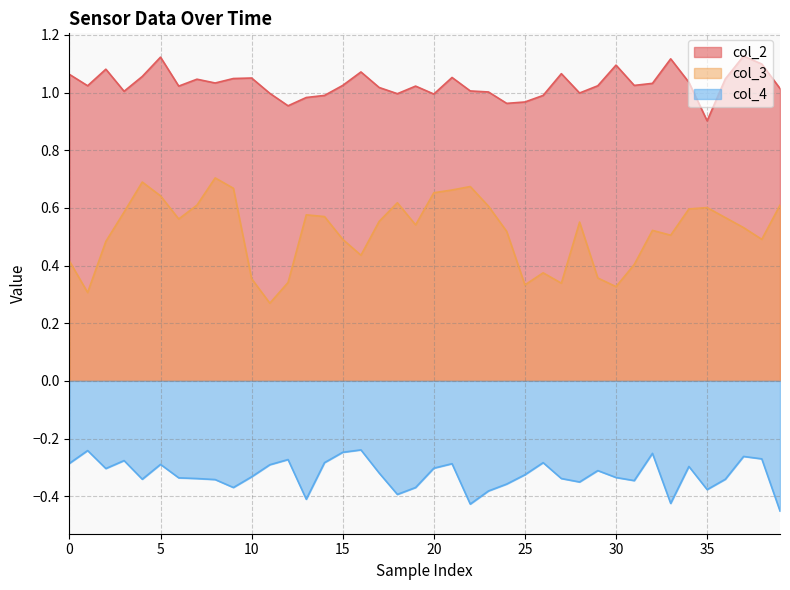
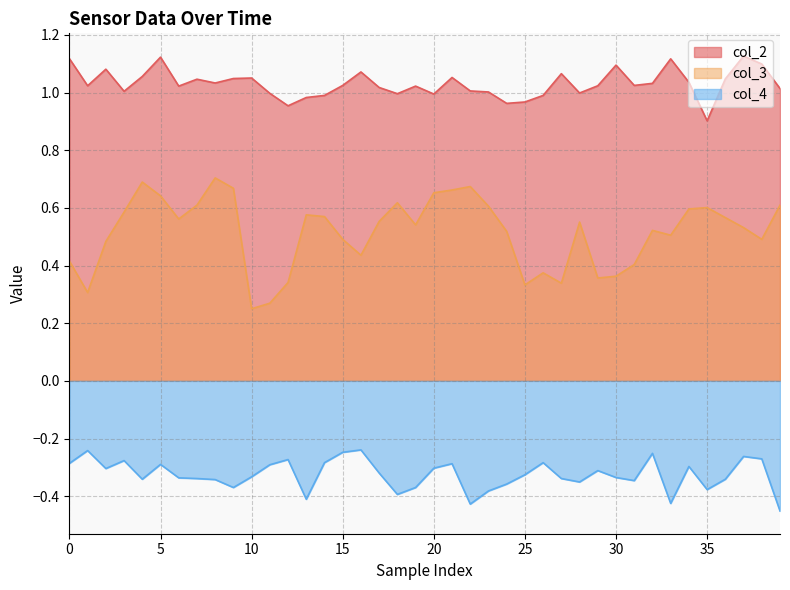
  {
    "col_2": {
-     "0": 1.06,
+     "0": 1.12,
      "5": 1.12,
      "10": 1.05,
      "15": 1.03,
      "20": 1.00,
      "25": 0.97,
      "30": 1.10,
      "35": 0.90
    },
    "col_3": {
      "0": 0.42,
      "5": 0.64,
-     "10": 0.35,
+     "10": 0.25,
      "15": 0.49,
      "20": 0.65,
      "25": 0.33,
-     "30": 0.33,
+     "30": 0.36,
      "35": 0.60
    }
  }
